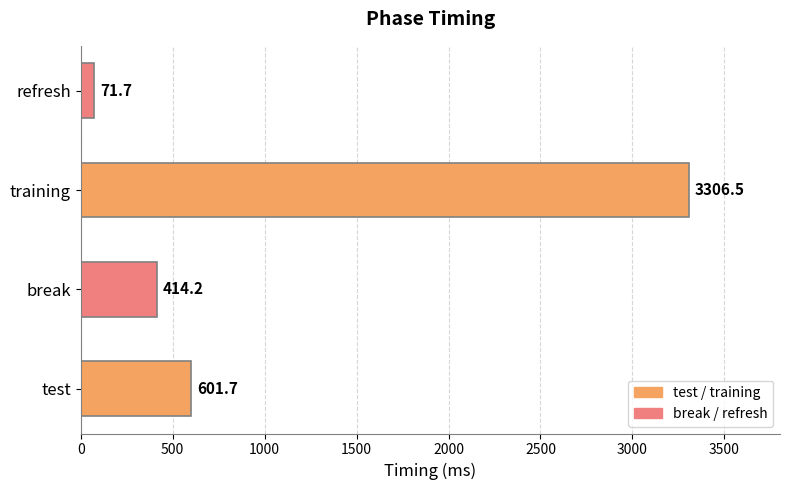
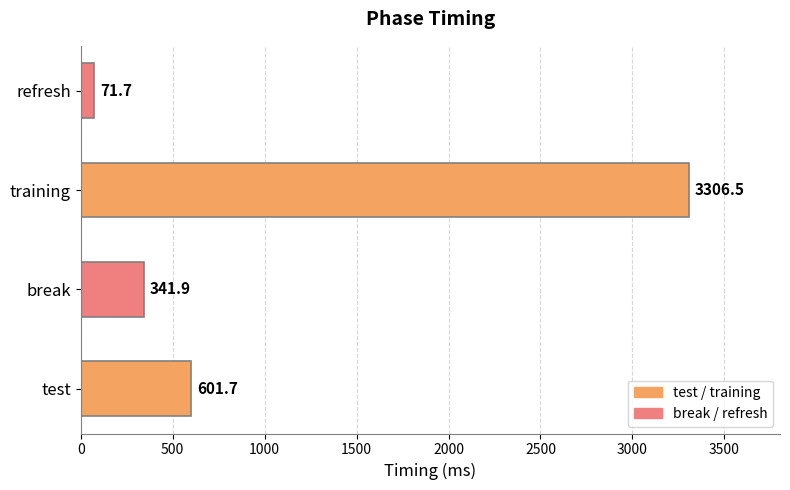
  {
    "refresh": 71.7,
    "training": 3306.5,
-   "break": 414.2,
+   "break": 341.9,
    "test": 601.7
  }
